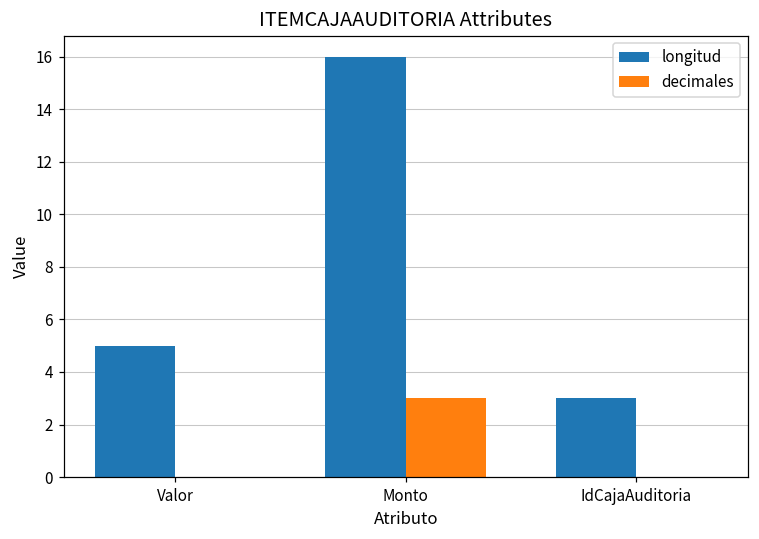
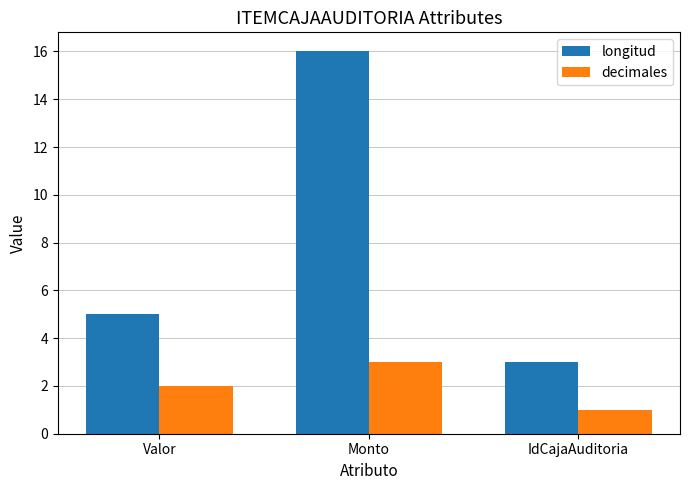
  {
    "longitud": {
      "Valor": 5,
      "Monto": 16,
      "IdCajaAuditoria": 3
    },
    "decimales": {
-     "Valor": 0,
+     "Valor": 2,
      "Monto": 3,
-     "IdCajaAuditoria": 0
+     "IdCajaAuditoria": 1
    }
  }
